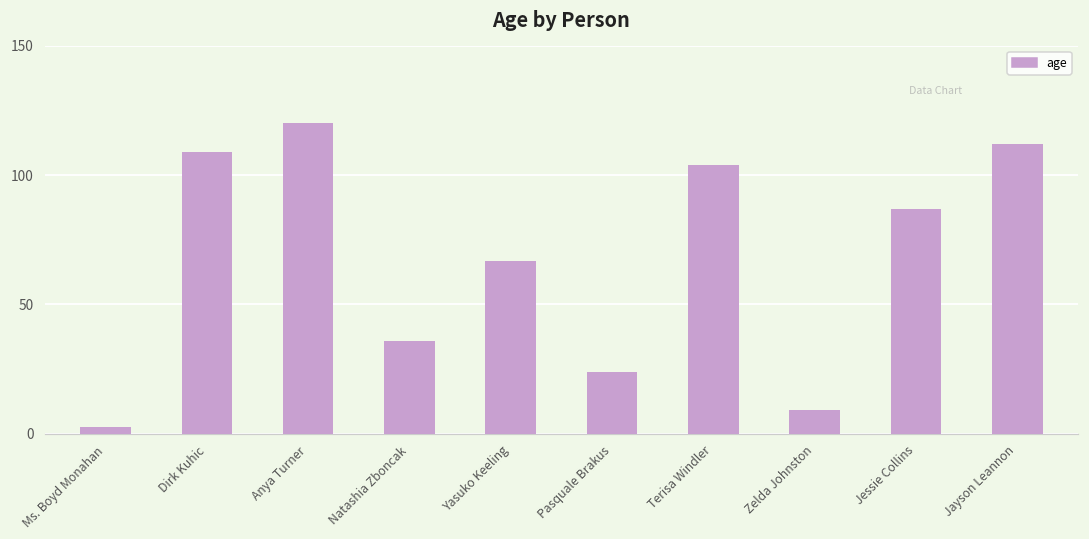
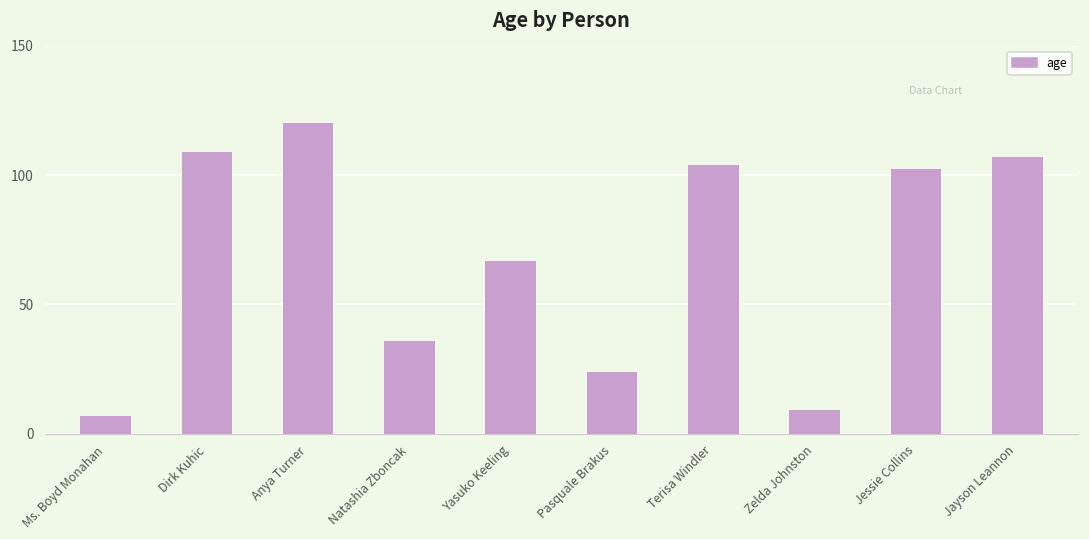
  {
-   "Ms. Boyd Monahan": 2,
+   "Ms. Boyd Monahan": 7,
    "Dirk Kuhic": 109,
    "Anya Turner": 120,
    "Natashia Zboncak": 36,
    "Yasuko Keeling": 67,
    "Pasquale Brakus": 24,
    "Terisa Windler": 104,
    "Zelda Johnston": 9,
-   "Jessie Collins": 87,
-   "Jayson Leannon": 112
+   "Jessie Collins": 102,
+   "Jayson Leannon": 107
  }
